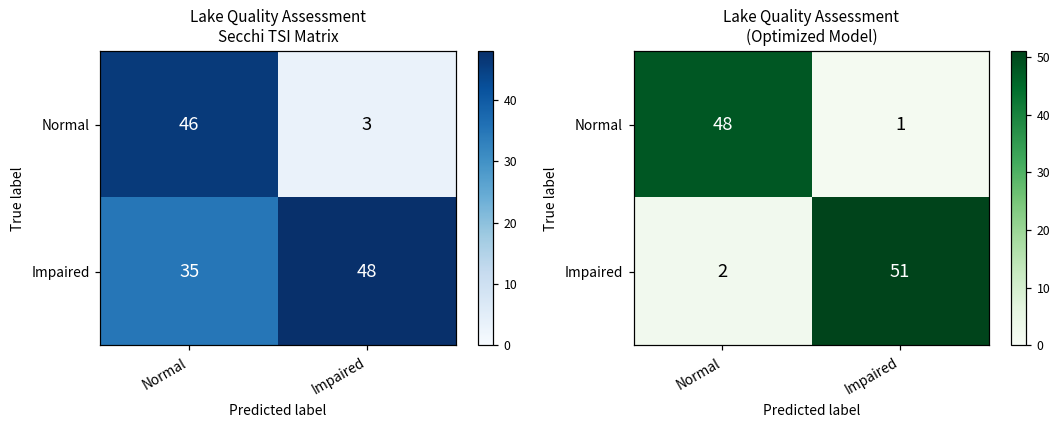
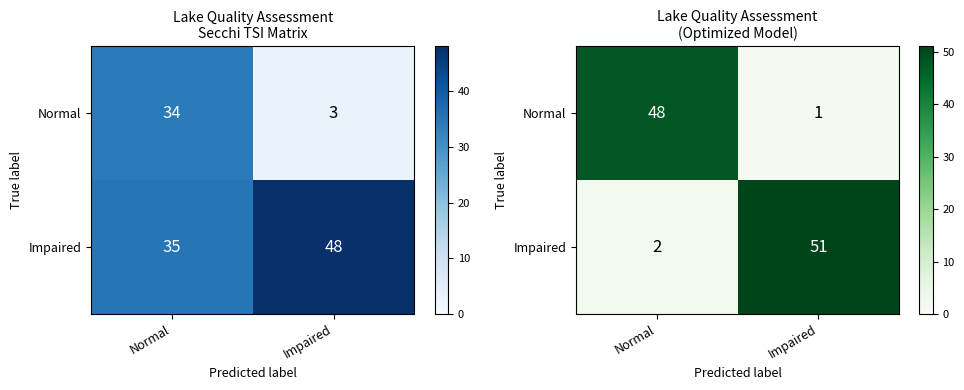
  {
    "Lake Quality Assessment Secchi TSI Matrix": {
      "Normal": {
-       "Normal": 46,
+       "Normal": 34,
        "Impaired": 3
      },
      "Impaired": {
        "Normal": 35,
        "Impaired": 48
      }
    },
    "Lake Quality Assessment (Optimized Model)": {
      "Normal": {
        "Normal": 48,
        "Impaired": 1
      },
      "Impaired": {
        "Normal": 2,
        "Impaired": 51
      }
    }
  }
